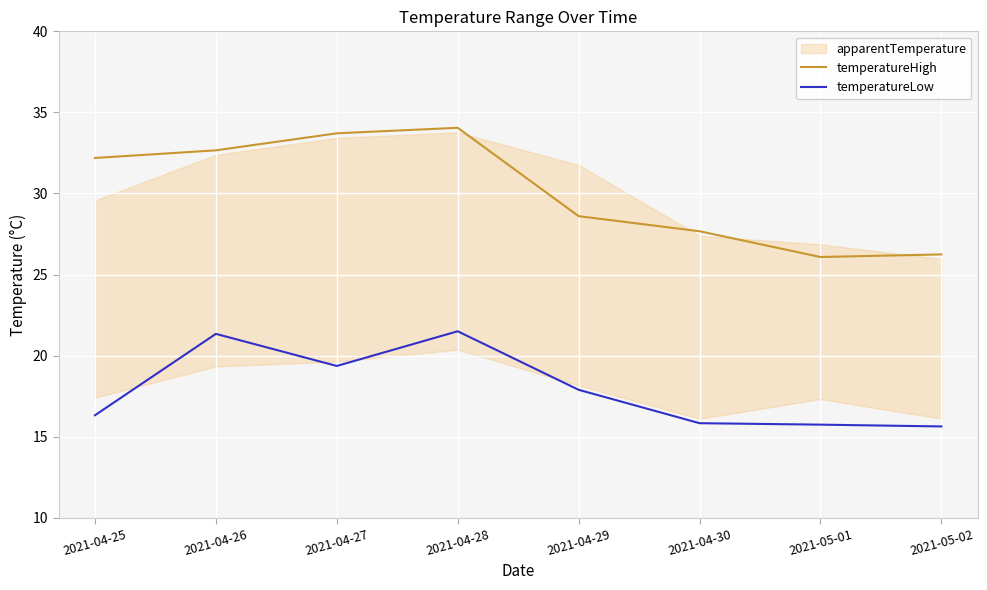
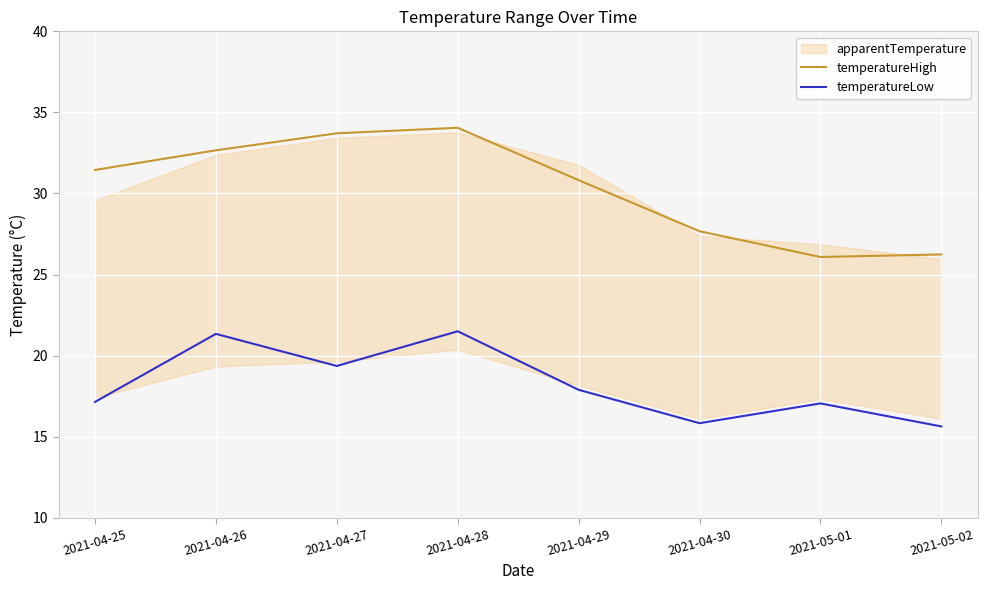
  {
    "temperatureHigh": {
-     "2021-04-25": 32.2,
+     "2021-04-25": 31.5,
      "2021-04-26": 32.7,
      "2021-04-27": 33.7,
      "2021-04-28": 34.1,
-     "2021-04-29": 28.6,
+     "2021-04-29": 30.8,
      "2021-04-30": 27.7,
      "2021-05-01": 26.1,
      "2021-05-02": 26.2
    },
    "temperatureLow": {
-     "2021-04-25": 16.3,
+     "2021-04-25": 17.1,
      "2021-04-26": 21.3,
      "2021-04-27": 19.4,
      "2021-04-28": 21.5,
      "2021-04-29": 17.9,
      "2021-04-30": 15.8,
-     "2021-05-01": 15.7,
+     "2021-05-01": 17.1,
      "2021-05-02": 15.6
    }
  }
